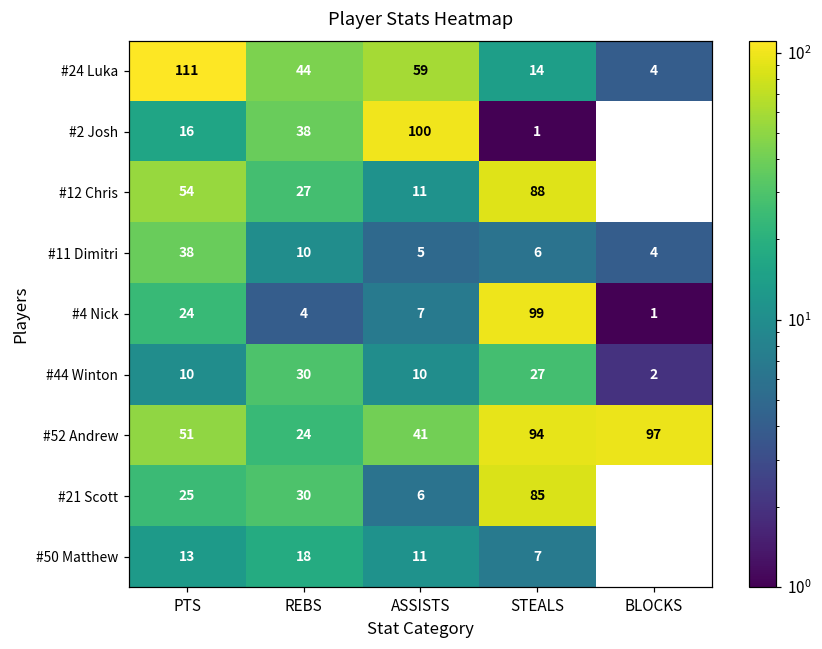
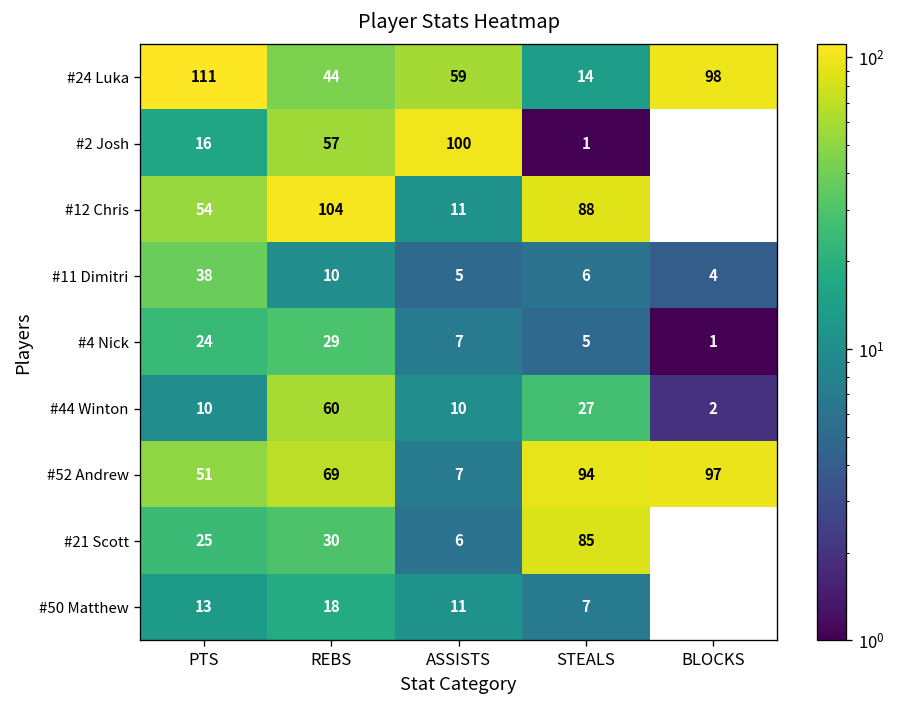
  {
    "#24 Luka": {
      "PTS": 111,
      "REBS": 44,
      "ASSISTS": 59,
      "STEALS": 14,
-     "BLOCKS": 4
+     "BLOCKS": 98
    },
    "#2 Josh": {
      "PTS": 16,
-     "REBS": 38,
+     "REBS": 57,
      "ASSISTS": 100,
      "STEALS": 1
    },
    "#12 Chris": {
      "PTS": 54,
-     "REBS": 27,
+     "REBS": 104,
      "ASSISTS": 11,
      "STEALS": 88
    },
    "#11 Dimitri": {
      "PTS": 38,
      "REBS": 10,
      "ASSISTS": 5,
      "STEALS": 6,
      "BLOCKS": 4
    },
    "#4 Nick": {
      "PTS": 24,
-     "REBS": 4,
+     "REBS": 29,
      "ASSISTS": 7,
-     "STEALS": 99,
+     "STEALS": 5,
      "BLOCKS": 1
    },
    "#44 Winton": {
      "PTS": 10,
-     "REBS": 30,
+     "REBS": 60,
      "ASSISTS": 10,
      "STEALS": 27,
      "BLOCKS": 2
    },
    "#52 Andrew": {
      "PTS": 51,
-     "REBS": 24,
-     "ASSISTS": 41,
+     "REBS": 69,
+     "ASSISTS": 7,
      "STEALS": 94,
      "BLOCKS": 97
    },
    "#21 Scott": {
      "PTS": 25,
      "REBS": 30,
      "ASSISTS": 6,
      "STEALS": 85
    },
    "#50 Matthew": {
      "PTS": 13,
      "REBS": 18,
      "ASSISTS": 11,
      "STEALS": 7
    }
  }
